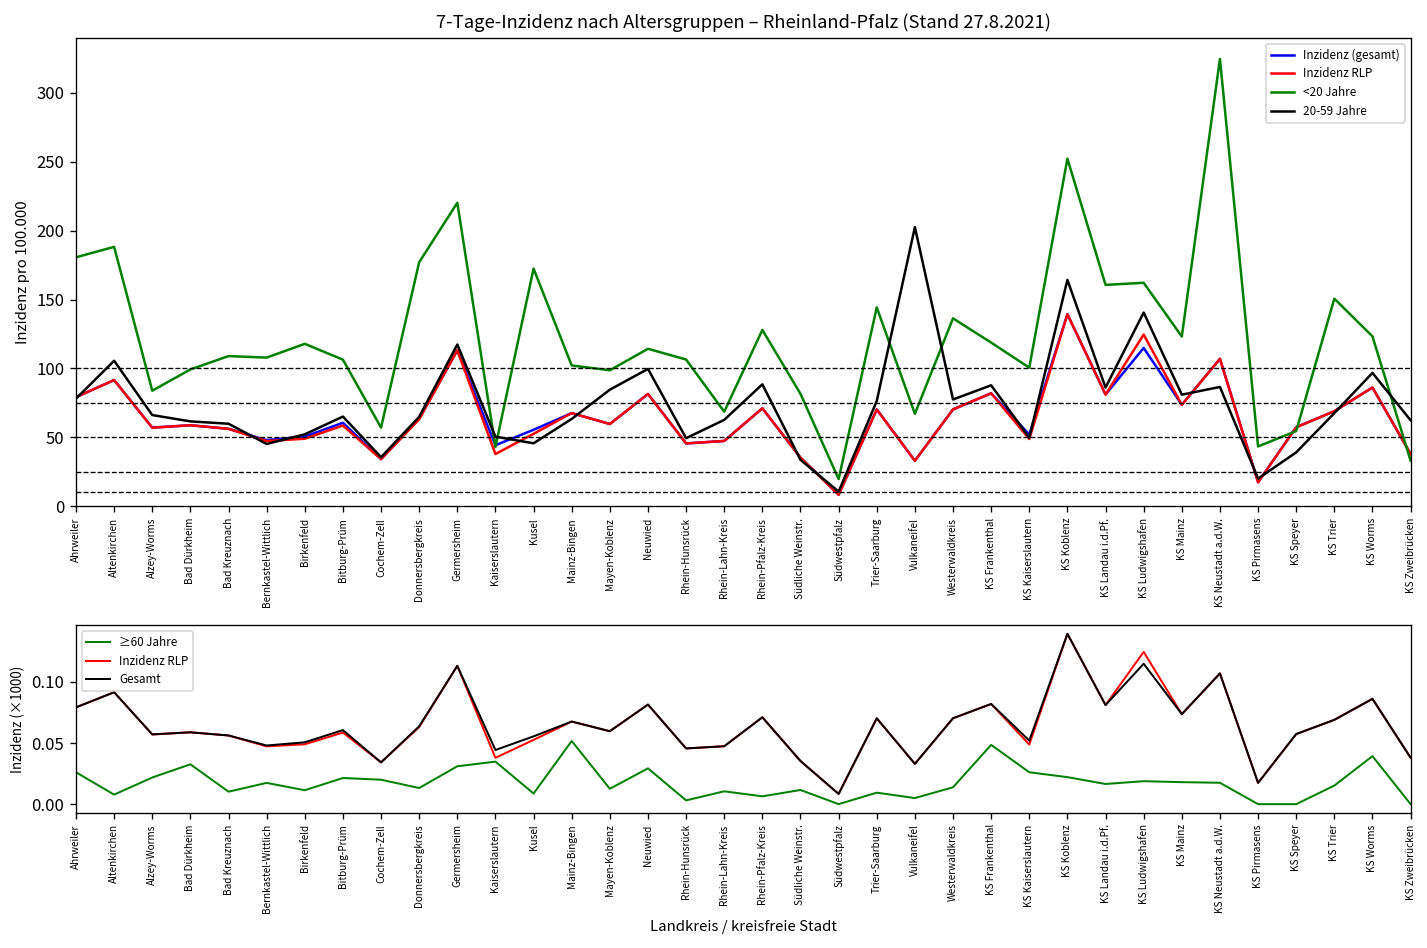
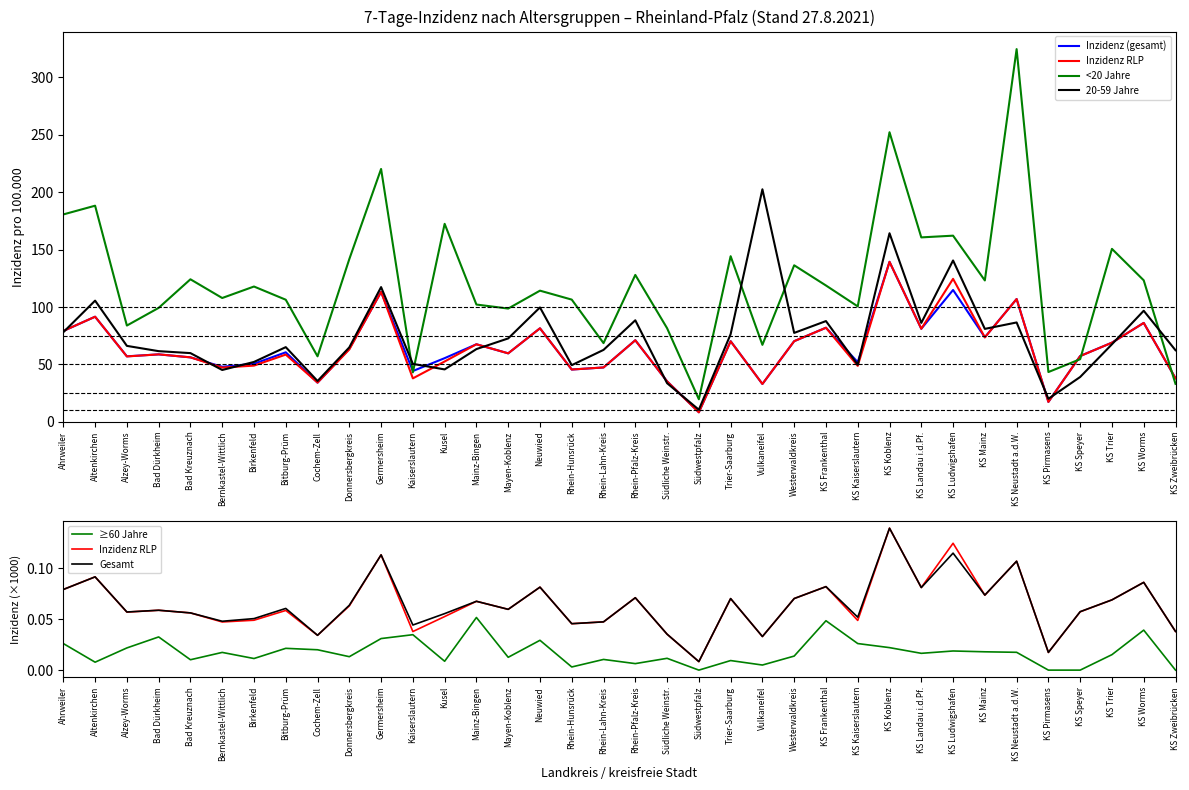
  {
    "7-Tage-Inzidenz nach Altersgruppen – Rheinland-Pfalz (Stand 27.8.2021)": {
      "Inzidenz (gesamt)": {
        "Kusel": 56,
        "KS Ludwigshafen": 115
      },
      "Inzidenz RLP": {
        "Kaiserslautern": 38,
        "Kusel": 53,
        "KS Ludwigshafen": 125
      },
      "<20 Jahre": {
        "Ahrweiler": 181,
        "Altenkirchen": 188,
        "Alzey-Worms": 84,
        "Bad Dürkheim": 99,
-       "Bad Kreuznach": 109,
+       "Bad Kreuznach": 124,
        "Bernkastel-Wittlich": 108,
        "Birkenfeld": 118,
        "Bitburg-Prüm": 106,
        "Cochem-Zell": 57,
-       "Donnersbergkreis": 177,
+       "Donnersbergkreis": 142,
        "Germersheim": 220,
        "Kusel": 173,
        "Mainz-Bingen": 102,
        "Mayen-Koblenz": 99,
        "Neuwied": 114,
        "Rhein-Hunsrück": 107,
        "Rhein-Lahn-Kreis": 69,
        "Rhein-Pfalz-Kreis": 128,
        "Südliche Weinstr.": 82,
        "Südwestpfalz": 20,
        "Trier-Saarburg": 144,
        "Vulkaneifel": 67,
        "Westerwaldkreis": 136,
        "KS Frankenthal": 119,
        "KS Kaiserslautern": 101,
        "KS Koblenz": 252,
        "KS Landau i.d.Pf.": 161,
        "KS Ludwigshafen": 162,
        "KS Mainz": 123,
        "KS Neustadt a.d.W.": 325,
        "KS Pirmasens": 43,
        "KS Speyer": 55,
        "KS Trier": 151,
        "KS Worms": 123,
        "KS Zweibrücken": 33
      },
      "20-59 Jahre": {
        "Altenkirchen": 106,
        "Alzey-Worms": 66,
        "Bad Dürkheim": 62,
        "Bad Kreuznach": 60,
        "Bitburg-Prüm": 65,
        "Germersheim": 117,
        "Kaiserslautern": 51,
        "Kusel": 46,
        "Mainz-Bingen": 63,
-       "Mayen-Koblenz": 85,
+       "Mayen-Koblenz": 73,
        "Neuwied": 100,
        "Rhein-Hunsrück": 49,
        "Rhein-Lahn-Kreis": 63,
        "Rhein-Pfalz-Kreis": 89,
        "Trier-Saarburg": 76,
        "Vulkaneifel": 203,
        "Westerwaldkreis": 78,
        "KS Frankenthal": 88,
        "KS Koblenz": 164,
        "KS Landau i.d.Pf.": 86,
        "KS Ludwigshafen": 141,
        "KS Mainz": 81,
        "KS Neustadt a.d.W.": 87,
        "KS Pirmasens": 20,
        "KS Speyer": 39,
        "KS Worms": 97,
        "KS Zweibrücken": 62
      }
    }
  }
